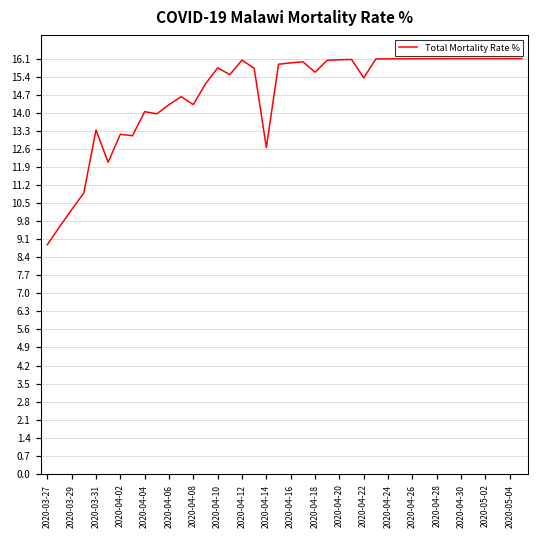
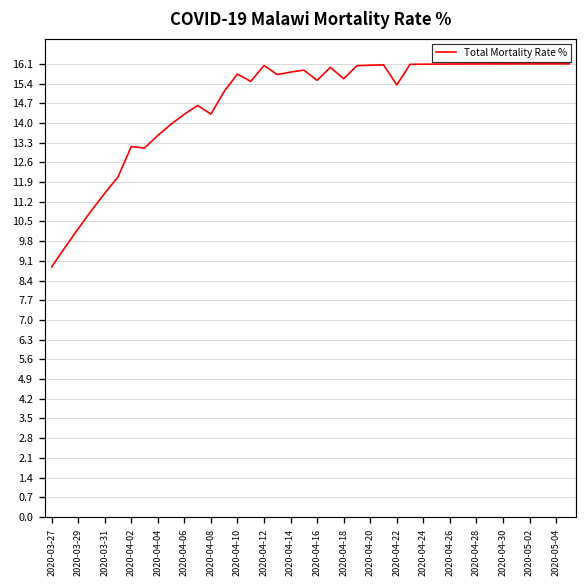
  {
    "2020-03-27": 8.9,
    "2020-03-29": 10.2,
-   "2020-03-31": 13.3,
+   "2020-03-31": 11.5,
    "2020-04-02": 13.2,
-   "2020-04-04": 14.0,
+   "2020-04-04": 13.6,
    "2020-04-06": 14.3,
    "2020-04-08": 14.3,
    "2020-04-10": 15.7,
    "2020-04-12": 16.0,
-   "2020-04-14": 12.6,
-   "2020-04-16": 15.9,
+   "2020-04-14": 15.8,
+   "2020-04-16": 15.5,
    "2020-04-18": 15.6,
    "2020-04-20": 16.1,
    "2020-04-22": 15.4,
    "2020-04-24": 16.1,
    "2020-04-26": 16.1,
    "2020-04-28": 16.1,
    "2020-04-30": 16.1,
    "2020-05-02": 16.1,
    "2020-05-04": 16.1
  }
